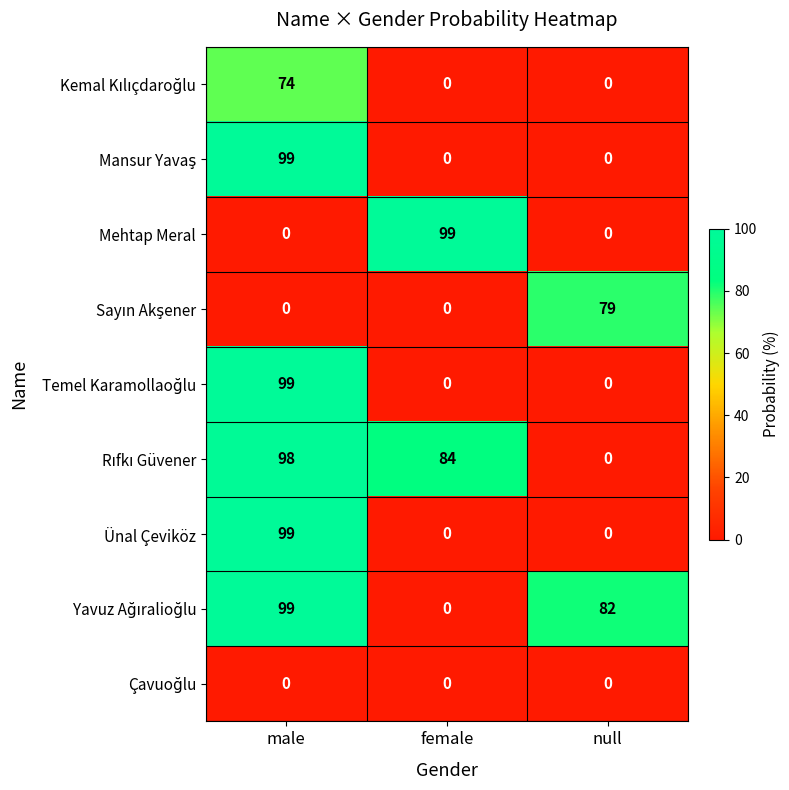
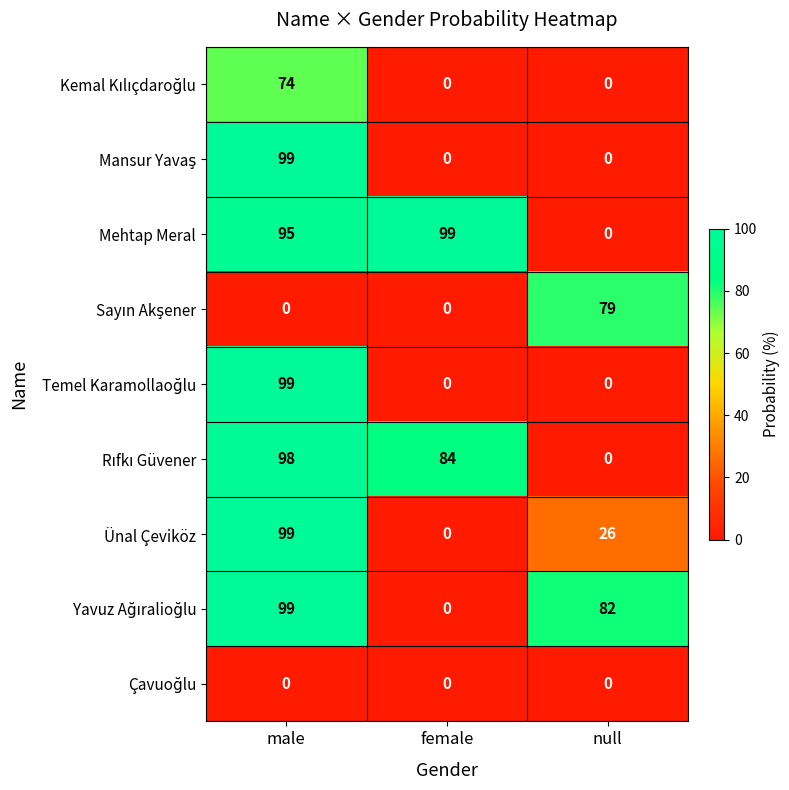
  {
    "Kemal Kılıçdaroğlu": {
      "male": 74,
      "female": 0,
      "null": 0
    },
    "Mansur Yavaş": {
      "male": 99,
      "female": 0,
      "null": 0
    },
    "Mehtap Meral": {
-     "male": 0,
+     "male": 95,
      "female": 99,
      "null": 0
    },
    "Sayın Akşener": {
      "male": 0,
      "female": 0,
      "null": 79
    },
    "Temel Karamollaoğlu": {
      "male": 99,
      "female": 0,
      "null": 0
    },
    "Rıfkı Güvener": {
      "male": 98,
      "female": 84,
      "null": 0
    },
    "Ünal Çeviköz": {
      "male": 99,
      "female": 0,
-     "null": 0
+     "null": 26
    },
    "Yavuz Ağıralioğlu": {
      "male": 99,
      "female": 0,
      "null": 82
    },
    "Çavuoğlu": {
      "male": 0,
      "female": 0,
      "null": 0
    }
  }
